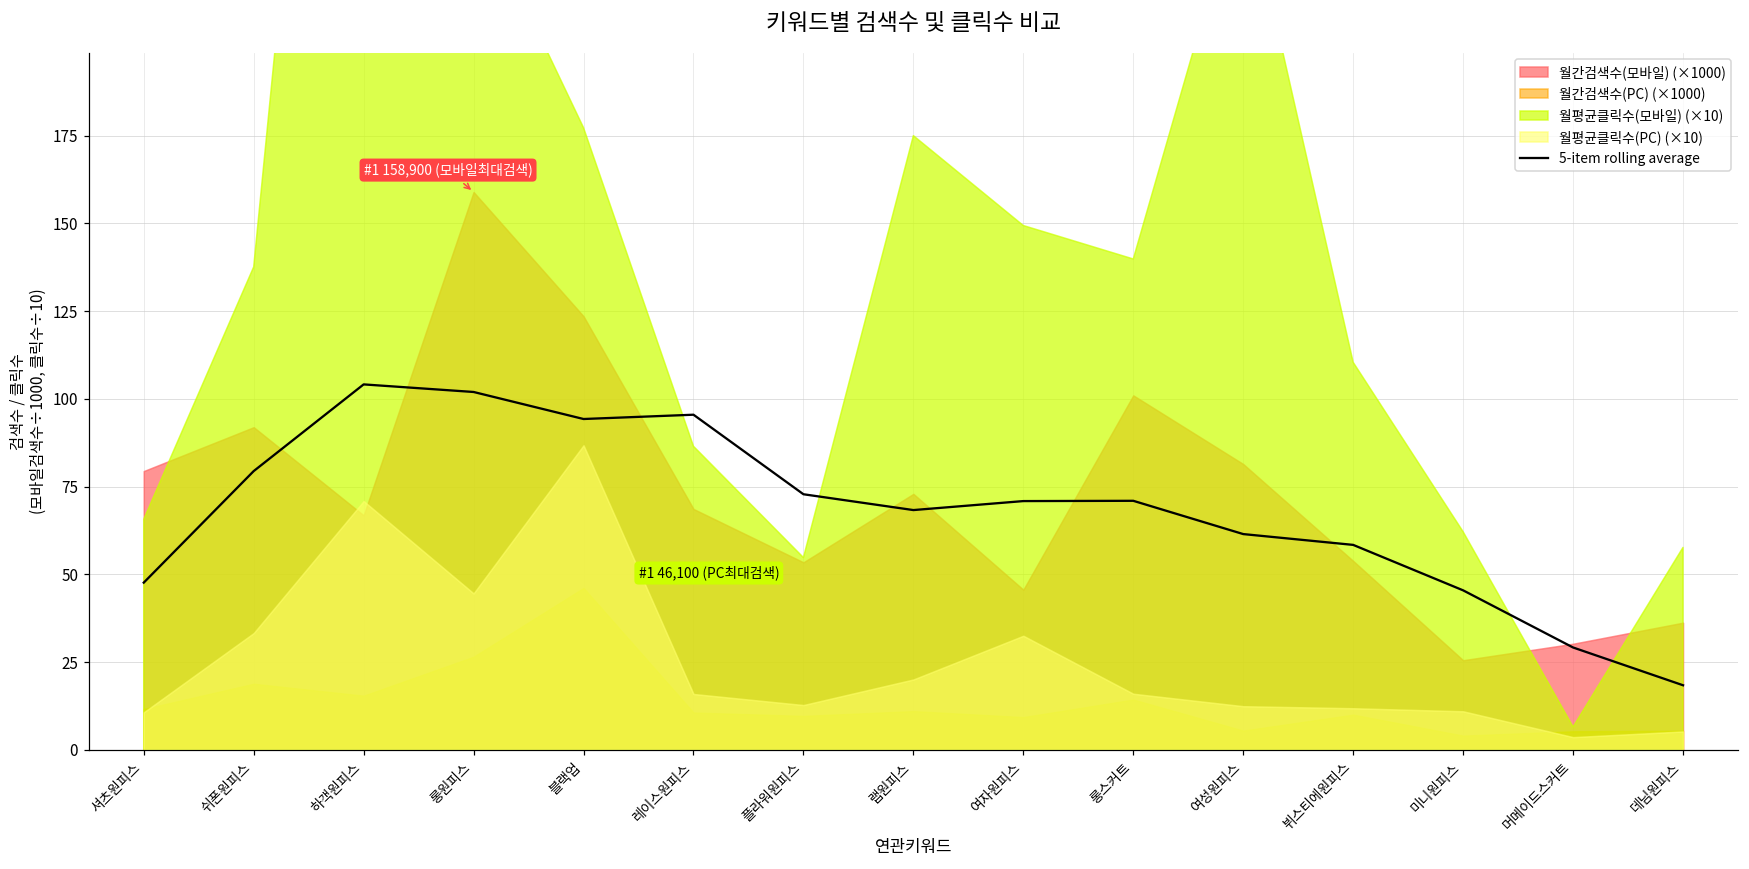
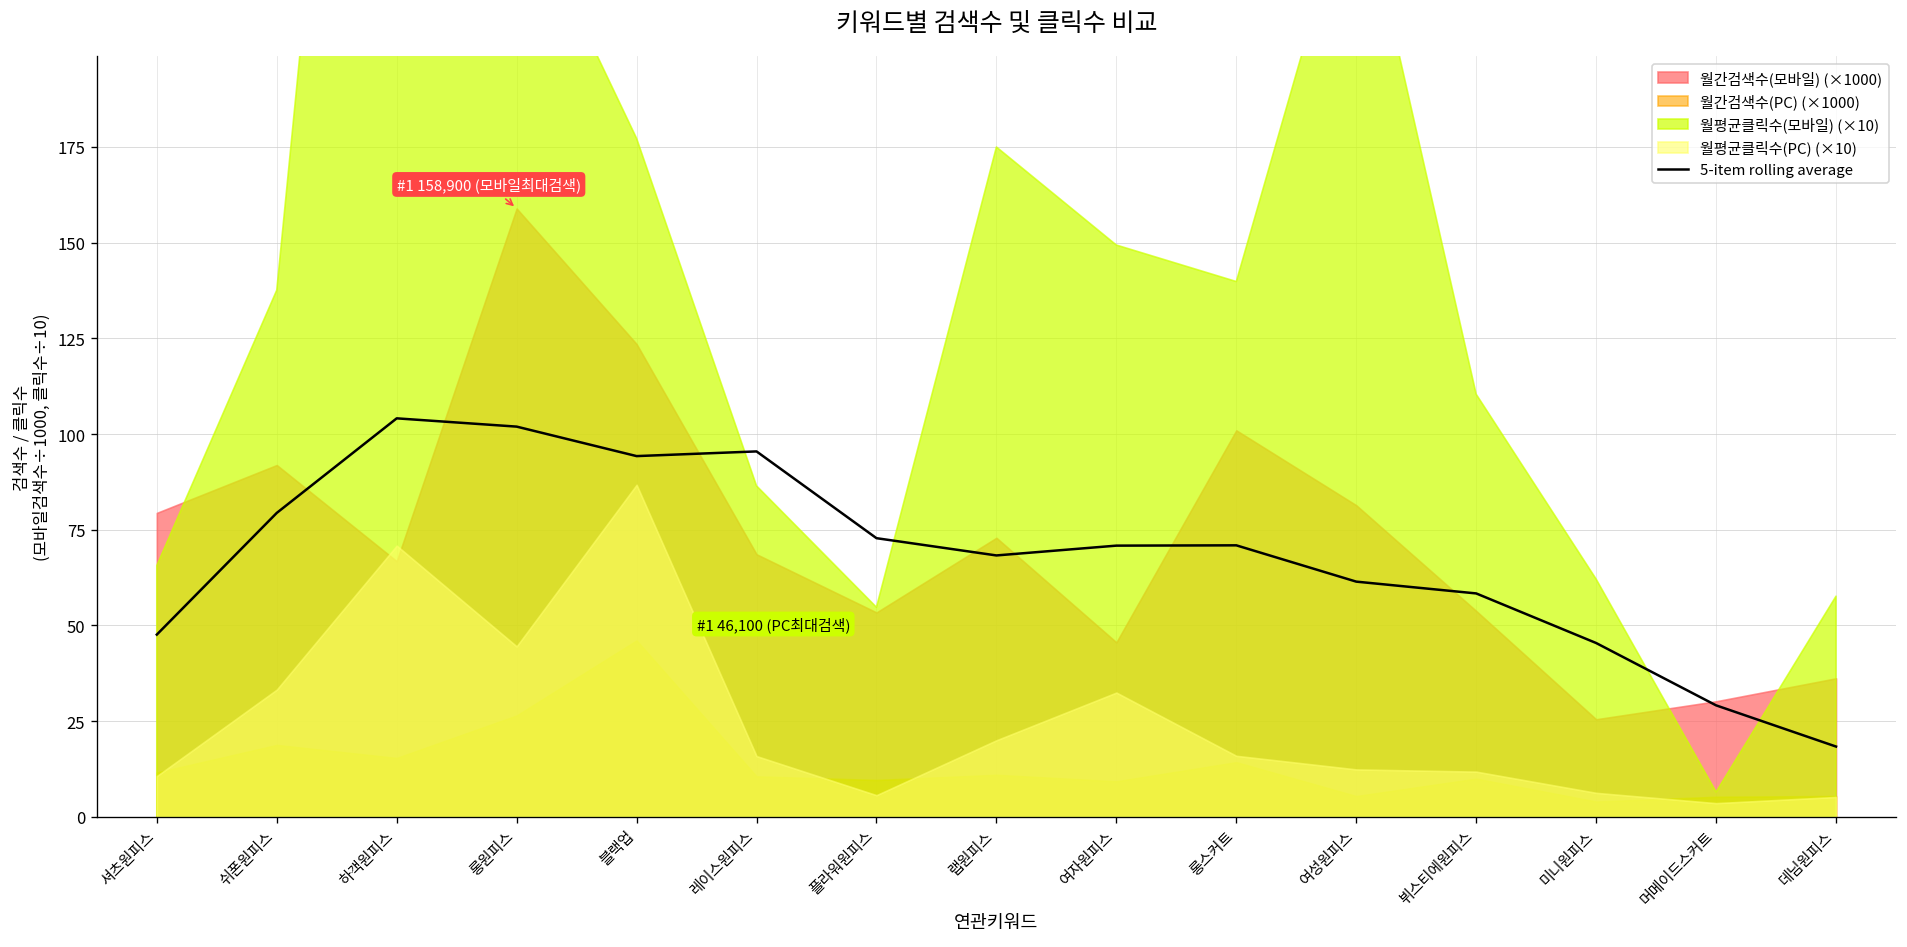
  {
    "5-item rolling average": {
      "셔츠원피스": 48,
      "쉬폰원피스": 79,
      "하객원피스": 104,
      "롱원피스": 102,
      "블랙업": 94,
      "레이스원피스": 95,
      "플라워원피스": 73,
      "랩원피스": 68,
      "여자원피스": 71,
      "롱스커트": 71,
      "여성원피스": 61,
      "뷔스티에원피스": 58,
      "미니원피스": 45,
      "머메이드스커트": 29,
      "데님원피스": 18
    },
    "월간검색수(모바일) (×1000)": {
      "셔츠원피스": 79,
      "쉬폰원피스": 92,
      "하객원피스": 67,
      "블랙업": 124,
      "레이스원피스": 69,
      "랩원피스": 73,
      "여자원피스": 46,
      "롱스커트": 101,
      "여성원피스": 81,
      "뷔스티에원피스": 54,
      "미니원피스": 26,
      "머메이드스커트": 30,
      "데님원피스": 36
    },
    "월간검색수(PC) (×1000)": {
      "셔츠원피스": 12,
      "쉬폰원피스": 19,
      "하객원피스": 15,
      "롱원피스": 27,
      "블랙업": 46,
      "레이스원피스": 11,
      "플라워원피스": 10,
      "랩원피스": 11,
      "여자원피스": 9,
      "롱스커트": 14,
      "여성원피스": 5,
      "뷔스티에원피스": 10,
      "미니원피스": 4,
      "머메이드스커트": 5
    },
    "월평균클릭수(모바일) (×10)": {
      "셔츠원피스": 66,
      "쉬폰원피스": 138,
      "블랙업": 177,
      "레이스원피스": 86,
      "플라워원피스": 55,
      "랩원피스": 175,
      "여자원피스": 149,
      "롱스커트": 140,
      "뷔스티에원피스": 110,
      "미니원피스": 62,
      "머메이드스커트": 7,
      "데님원피스": 58
    },
    "월평균클릭수(PC) (×10)": {
      "셔츠원피스": 11,
      "쉬폰원피스": 33,
      "하객원피스": 71,
      "롱원피스": 45,
      "블랙업": 87,
      "레이스원피스": 16,
-     "플라워원피스": 13,
+     "플라워원피스": 6,
      "랩원피스": 20,
      "여자원피스": 32,
      "롱스커트": 16,
      "여성원피스": 12,
      "뷔스티에원피스": 12,
-     "미니원피스": 11,
+     "미니원피스": 6,
      "머메이드스커트": 4
    }
  }
